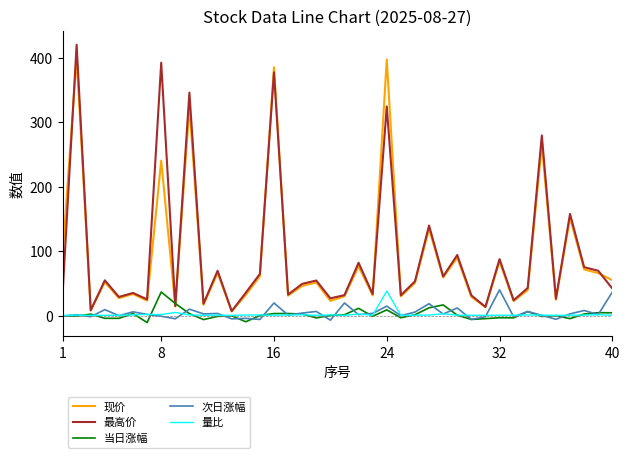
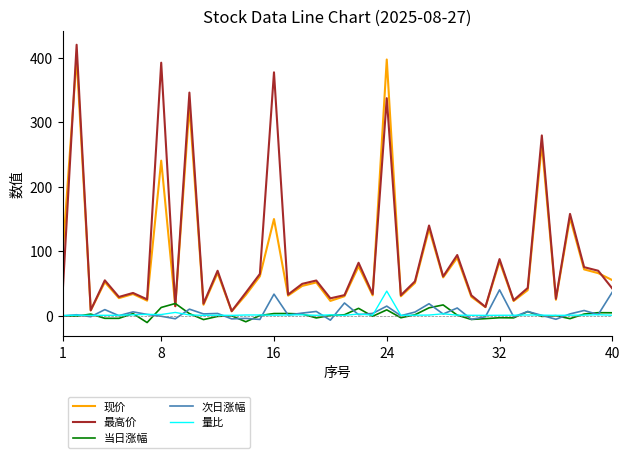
  {
    "现价": {
      "1": 90,
      "8": 240,
-     "16": 390,
+     "16": 150,
      "24": 400,
      "40": 60
    },
    "最高价": {
      "1": 30,
      "8": 390,
      "16": 380,
-     "24": 320,
+     "24": 340,
      "40": 40
    },
    "当日涨幅": {
-     "8": 40,
+     "8": 10,
      "24": 10
    },
    "次日涨幅": {
-     "16": 20,
+     "16": 30,
      "24": 20,
      "32": 40,
      "40": 40
    },
    "量比": {
      "24": 40
    }
  }
